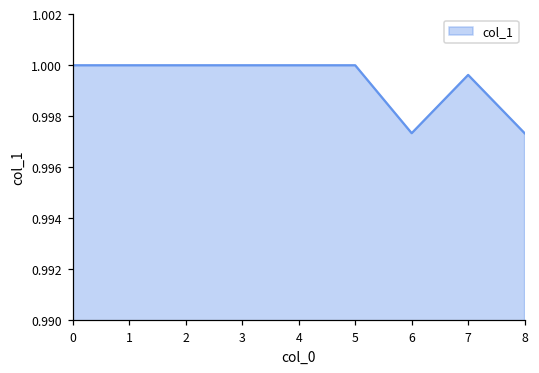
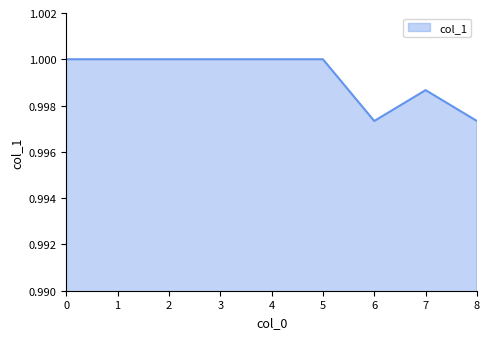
  {
    "0": 1.0000,
    "1": 1.0000,
    "2": 1.0000,
    "3": 1.0000,
    "4": 1.0000,
    "5": 1.0000,
    "6": 0.9973,
-   "7": 0.9996,
+   "7": 0.9987,
    "8": 0.9973
  }
